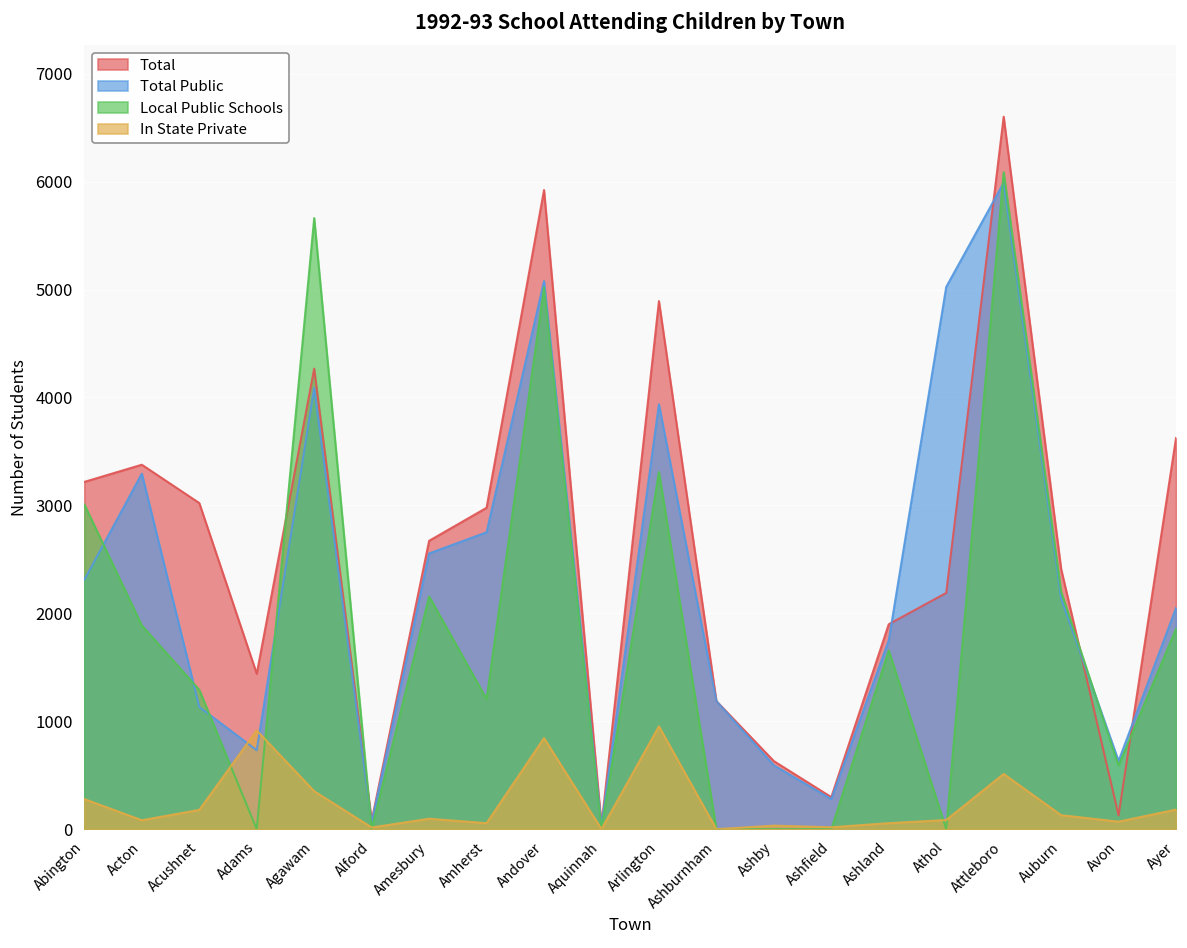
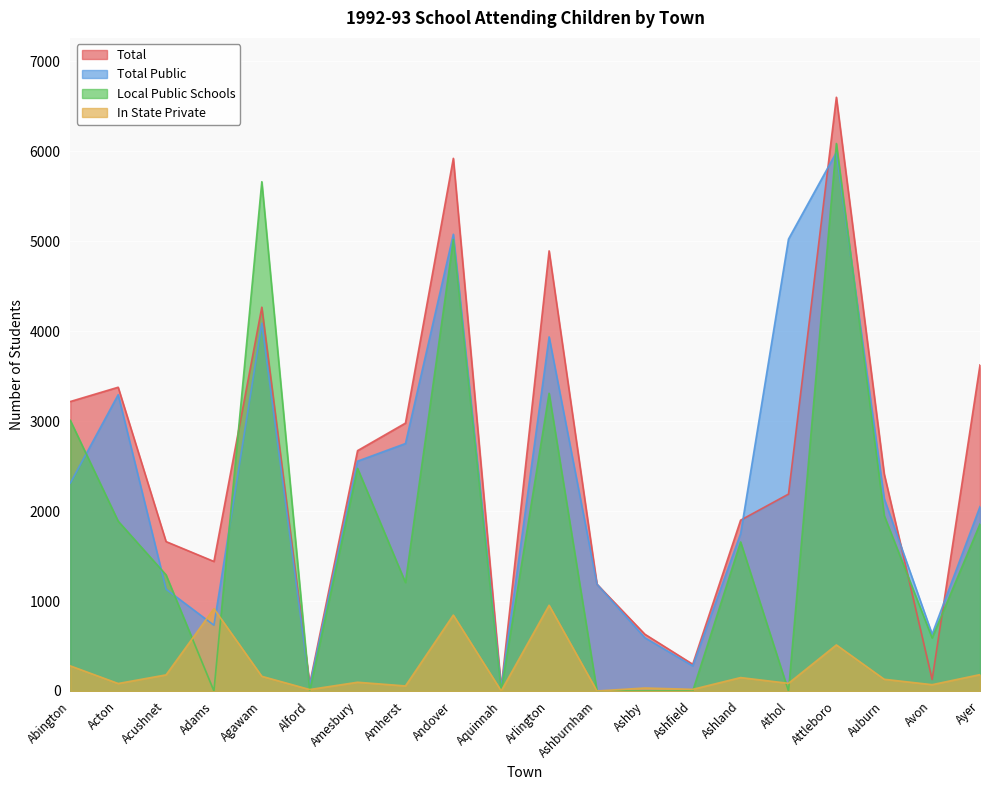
  {
    "Total": {
      "Abington": 3200,
      "Acton": 3400,
-     "Acushnet": 3000,
+     "Acushnet": 1700,
      "Adams": 1400,
      "Agawam": 4300,
      "Amesbury": 2700,
      "Amherst": 3000,
      "Andover": 5900,
      "Arlington": 4900,
      "Ashby": 600,
      "Ashland": 1900,
      "Athol": 2200,
      "Attleboro": 6600,
      "Auburn": 2400,
      "Avon": 100,
      "Ayer": 3600
    },
    "Total Public": {
      "Abington": 2300,
      "Acton": 3300,
      "Acushnet": 1100,
      "Adams": 700,
      "Agawam": 4100,
      "Amesbury": 2600,
      "Amherst": 2800,
      "Andover": 5100,
      "Arlington": 3900,
      "Ashby": 600,
      "Ashland": 1700,
      "Athol": 5000,
      "Attleboro": 6000,
      "Auburn": 2100,
      "Avon": 600,
      "Ayer": 2100
    },
    "Local Public Schools": {
      "Abington": 3000,
      "Acton": 1900,
      "Acushnet": 1300,
      "Adams": 0,
      "Agawam": 5700,
-     "Amesbury": 2200,
+     "Amesbury": 2500,
      "Amherst": 1200,
      "Andover": 5000,
      "Arlington": 3300,
      "Ashby": 0,
      "Ashland": 1700,
      "Athol": 0,
      "Attleboro": 6100,
-     "Auburn": 2200,
+     "Auburn": 1900,
      "Avon": 600,
      "Ayer": 1900
    },
    "In State Private": {
      "Abington": 300,
      "Acton": 100,
      "Acushnet": 200,
      "Adams": 900,
-     "Agawam": 400,
+     "Agawam": 200,
      "Amesbury": 100,
      "Amherst": 100,
      "Andover": 800,
      "Arlington": 1000,
      "Ashby": 0,
-     "Ashland": 60,
+     "Ashland": 150,
      "Athol": 100,
      "Attleboro": 500,
      "Auburn": 100,
      "Avon": 100,
      "Ayer": 200
    }
  }
